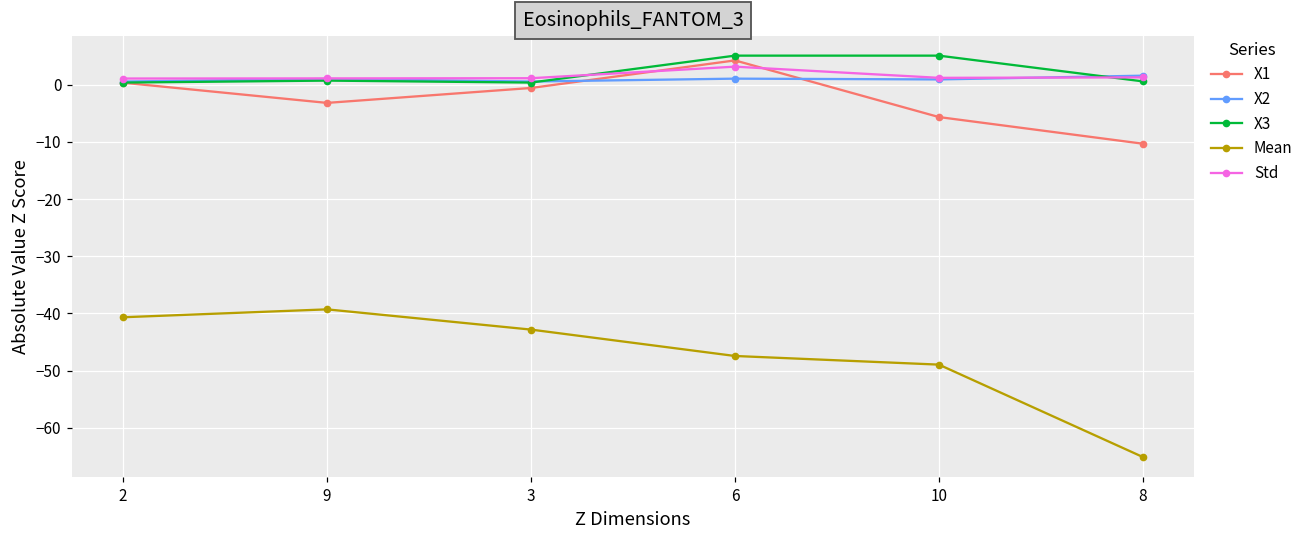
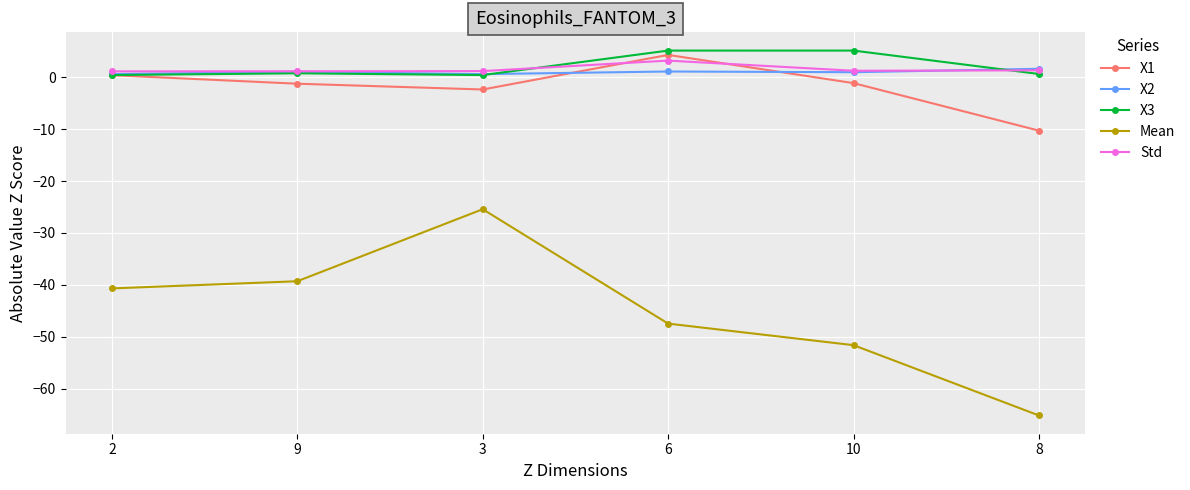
  {
    "X1": {
-     "9": -3,
-     "3": -1,
+     "9": -1,
+     "3": -2,
      "6": 4,
-     "10": -6,
+     "10": -1,
      "8": -10
    },
    "X2": {
      "6": 1
    },
    "X3": {
      "6": 5,
      "10": 5,
      "8": 1
    },
    "Mean": {
      "2": -41,
      "9": -39,
-     "3": -43,
+     "3": -25,
      "6": -47,
-     "10": -49,
+     "10": -52,
      "8": -65
    },
    "Std": {
      "2": 1,
      "3": 1,
      "6": 3
    }
  }
